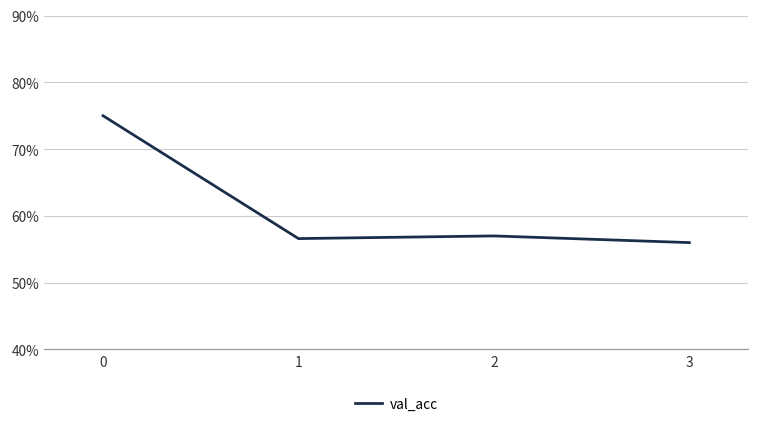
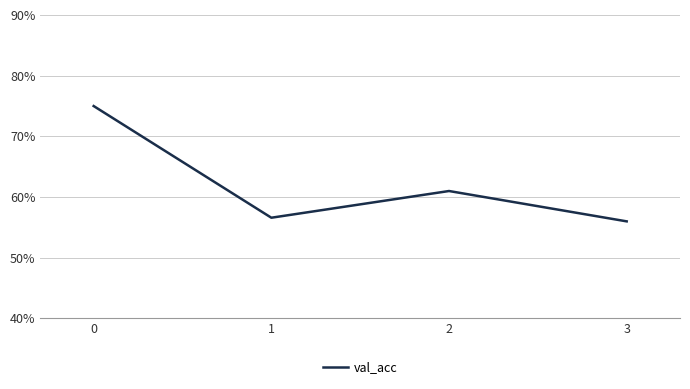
  {
    "0": "75%",
    "1": "57%",
-   "2": "57%",
+   "2": "61%",
    "3": "56%"
  }
